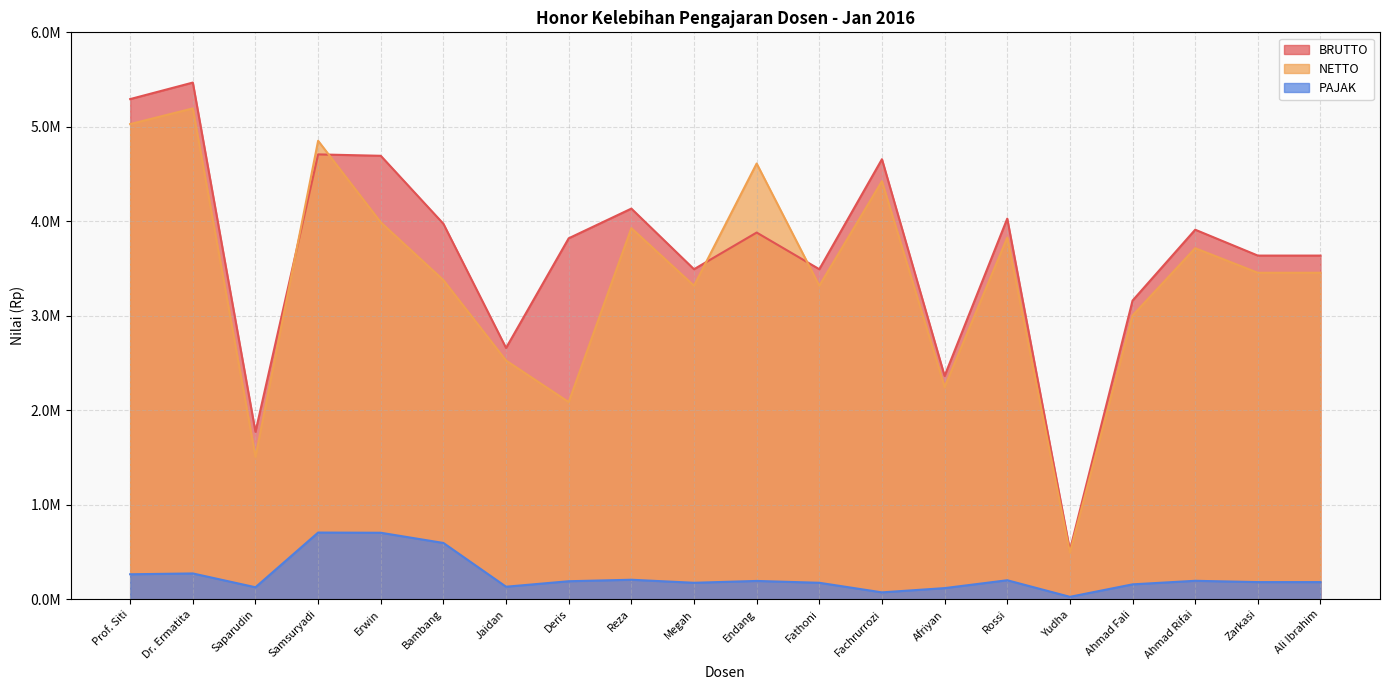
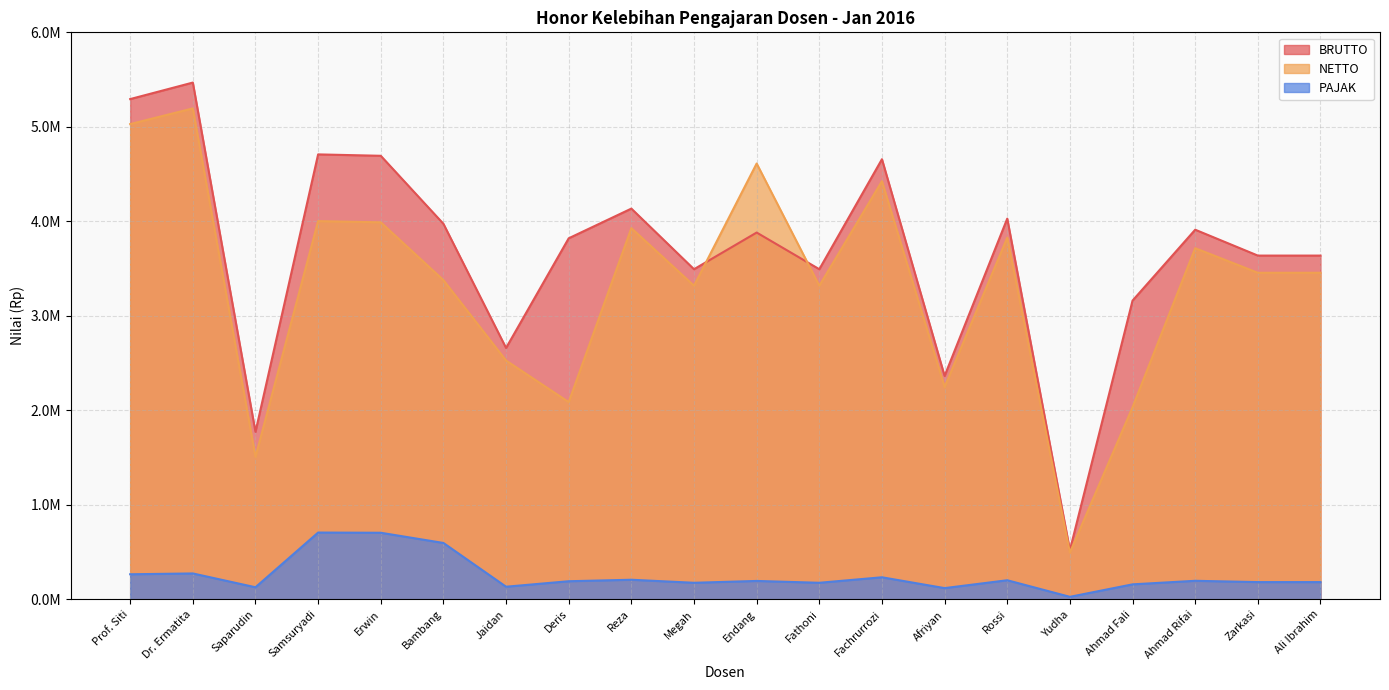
  {
    "BRUTTO": {
      "Prof. Siti": 5300000,
      "Dr. Ermatita": 5500000,
      "Saparudin": 1800000,
      "Samsuryadi": 4700000,
      "Erwin": 4700000,
      "Bambang": 4000000,
      "Jaidan": 2700000,
      "Deris": 3800000,
      "Reza": 4100000,
      "Megah": 3500000,
      "Endang": 3900000,
      "Fathoni": 3500000,
      "Fachrurrozi": 4700000,
      "Afriyan": 2400000,
      "Rossi": 4000000,
      "Ahmad Fali": 3200000,
      "Ahmad Rifai": 3900000,
      "Zarkasi": 3600000,
      "Ali Ibrahim": 3600000
    },
    "NETTO": {
      "Prof. Siti": 5000000,
      "Dr. Ermatita": 5200000,
      "Saparudin": 1500000,
-     "Samsuryadi": 4900000,
+     "Samsuryadi": 4000000,
      "Erwin": 4000000,
      "Bambang": 3400000,
      "Jaidan": 2500000,
      "Deris": 2100000,
      "Reza": 3900000,
      "Megah": 3300000,
      "Endang": 4600000,
      "Fathoni": 3300000,
      "Fachrurrozi": 4400000,
      "Afriyan": 2200000,
      "Rossi": 3800000,
-     "Ahmad Fali": 3000000,
+     "Ahmad Fali": 2000000,
      "Ahmad Rifai": 3700000,
      "Zarkasi": 3500000,
      "Ali Ibrahim": 3500000
    },
    "PAJAK": {
      "Prof. Siti": 300000,
      "Dr. Ermatita": 300000,
      "Saparudin": 100000,
      "Samsuryadi": 700000,
      "Erwin": 700000,
      "Bambang": 600000,
      "Jaidan": 100000,
      "Deris": 200000,
      "Reza": 200000,
      "Megah": 200000,
      "Endang": 200000,
      "Fathoni": 200000,
-     "Fachrurrozi": 100000,
+     "Fachrurrozi": 200000,
      "Afriyan": 100000,
      "Rossi": 200000,
      "Yudha": 0,
      "Ahmad Fali": 200000,
      "Ahmad Rifai": 200000,
      "Zarkasi": 200000,
      "Ali Ibrahim": 200000
    }
  }
